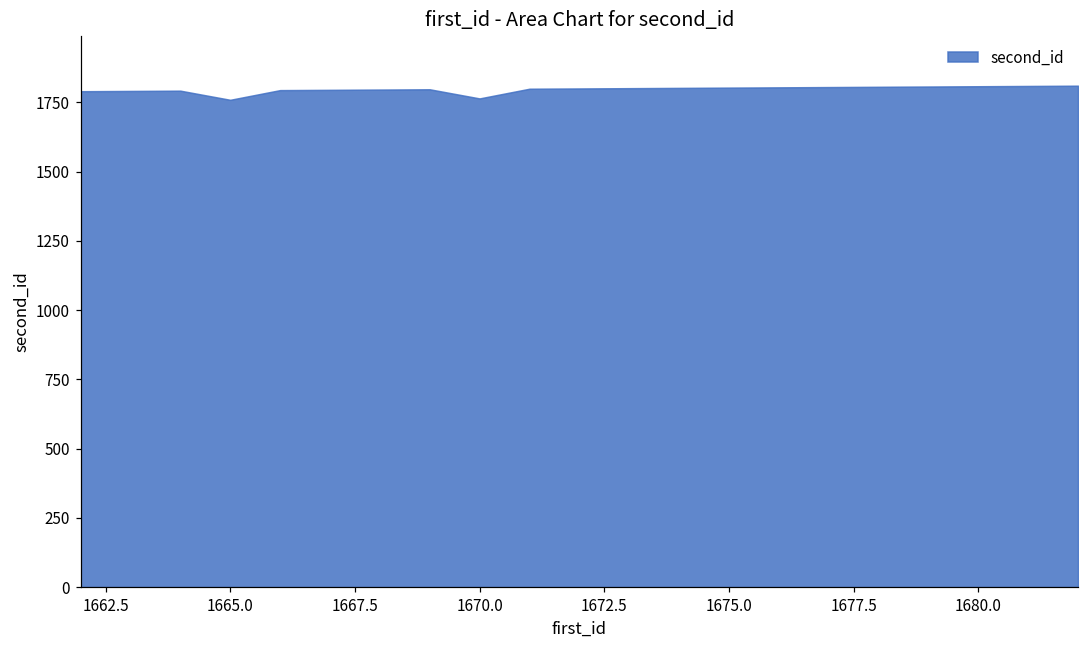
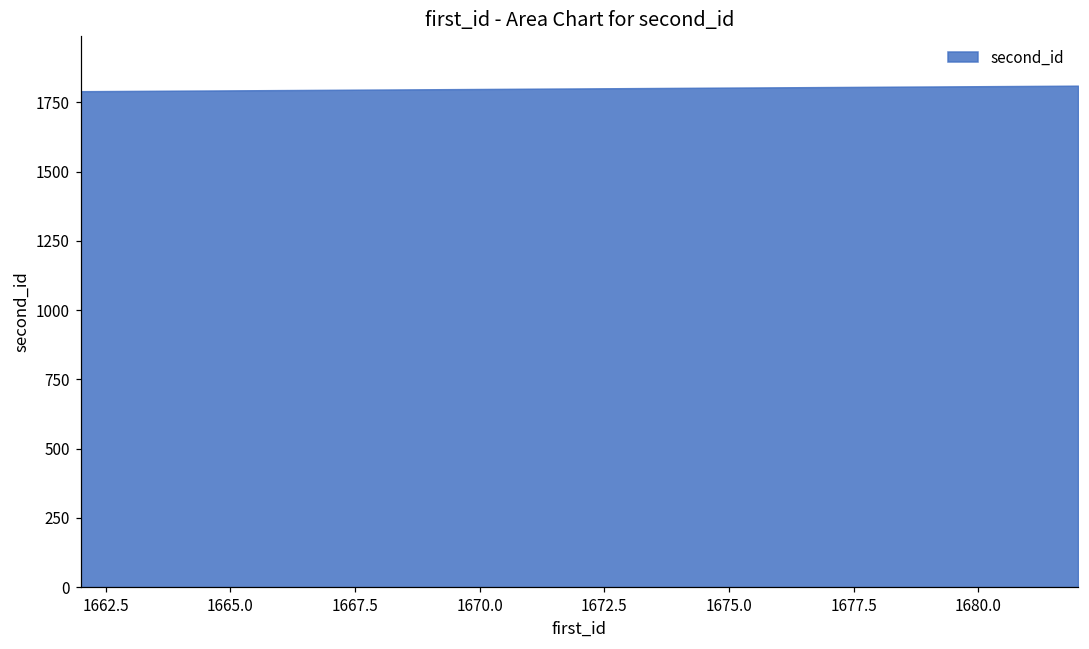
  {
-   "1665.0": 1760,
-   "1670.0": 1760,
+   "1665.0": 1790,
+   "1670.0": 1800,
    "1680.0": 1810
  }
